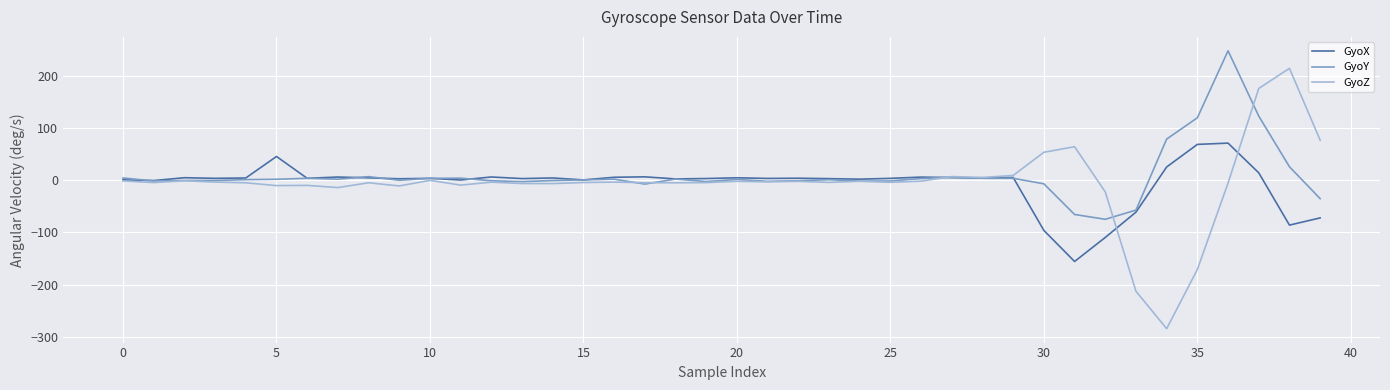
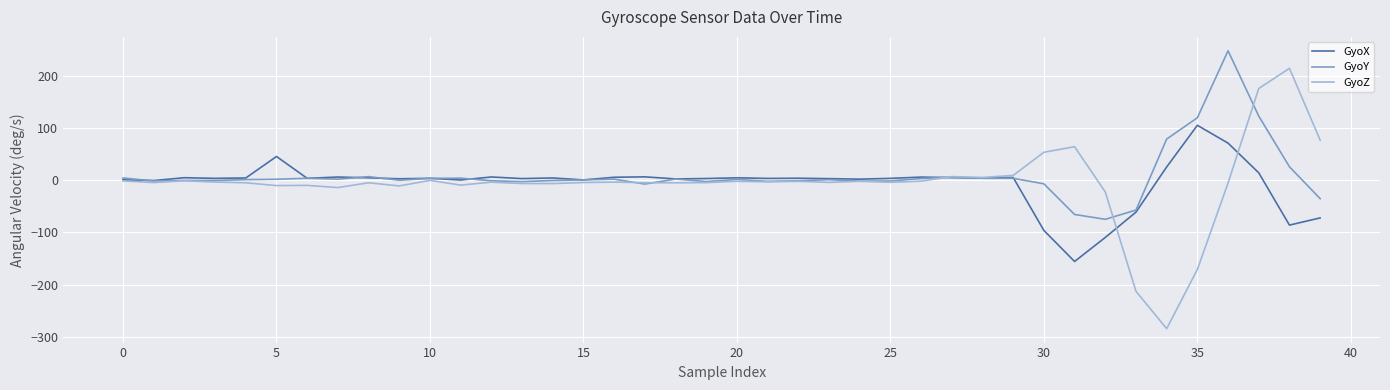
  {
    "GyoX": {
      "5": 50,
      "25": 0,
      "30": -100,
-     "35": 70
+     "35": 100
    }
  }
